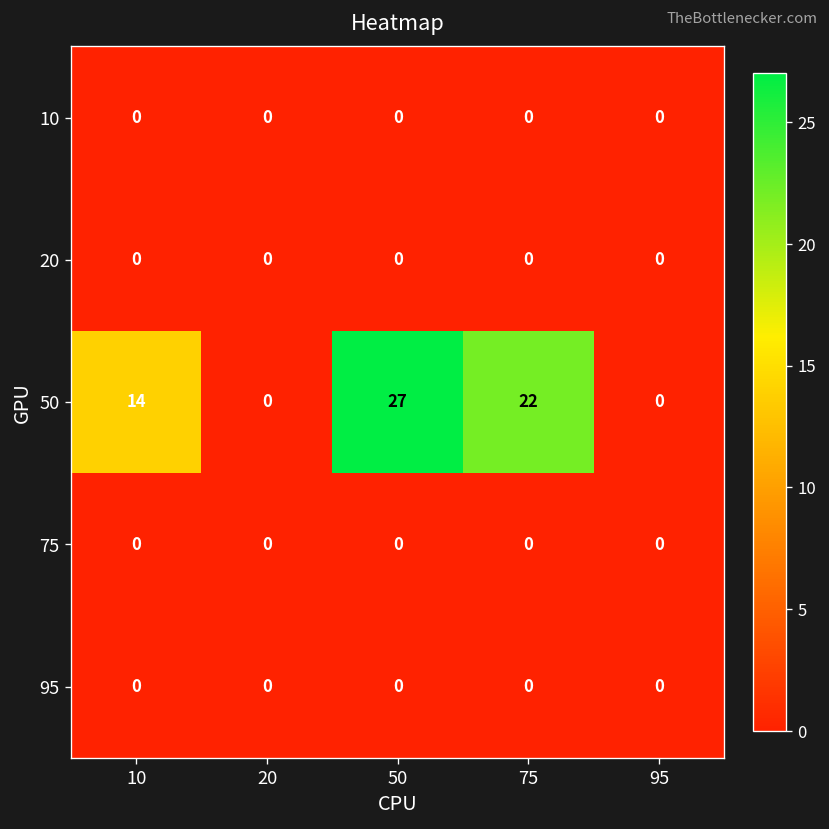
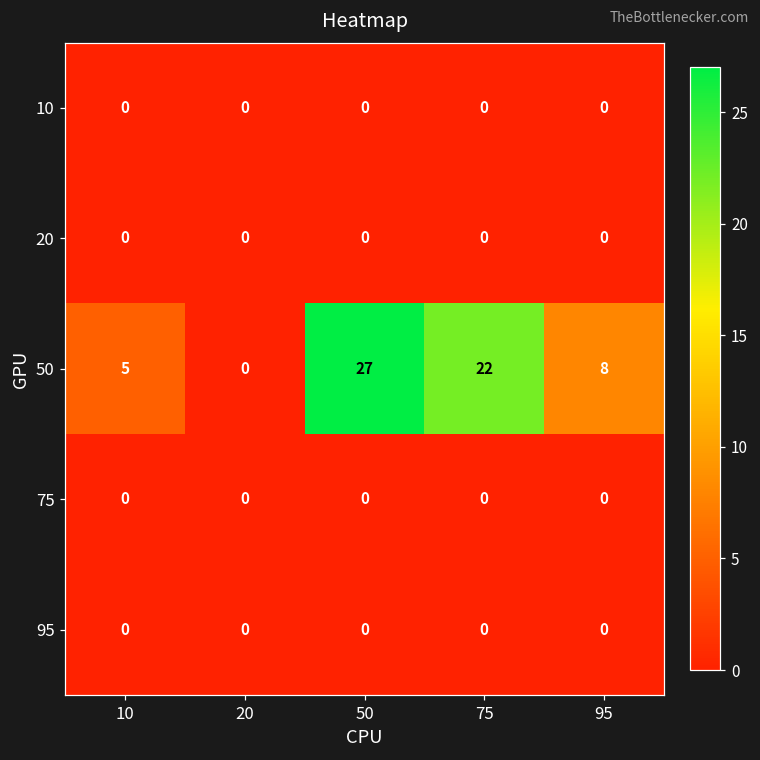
  {
    "10": {
      "10": 0,
      "20": 0,
      "50": 0,
      "75": 0,
      "95": 0
    },
    "20": {
      "10": 0,
      "20": 0,
      "50": 0,
      "75": 0,
      "95": 0
    },
    "50": {
-     "10": 14,
+     "10": 5,
      "20": 0,
      "50": 27,
      "75": 22,
-     "95": 0
+     "95": 8
    },
    "75": {
      "10": 0,
      "20": 0,
      "50": 0,
      "75": 0,
      "95": 0
    },
    "95": {
      "10": 0,
      "20": 0,
      "50": 0,
      "75": 0,
      "95": 0
    }
  }
